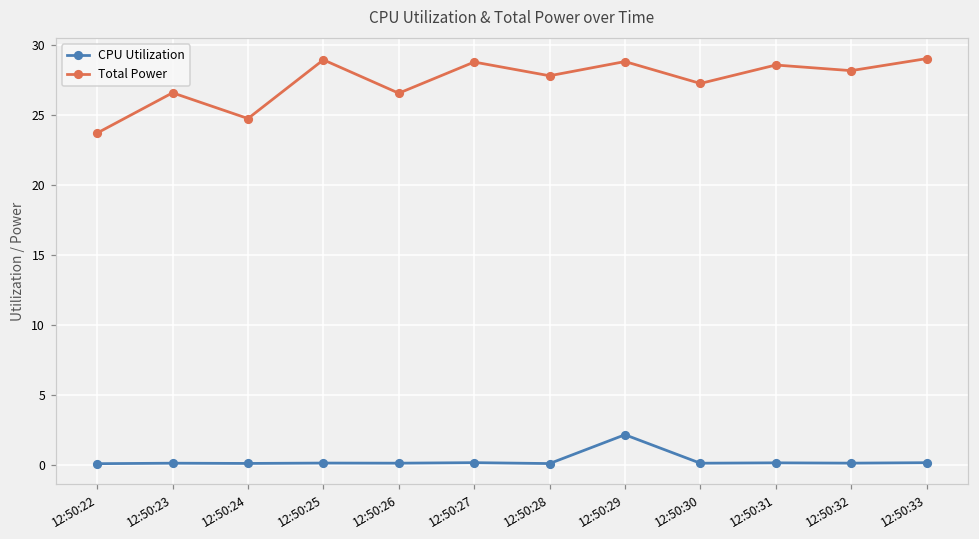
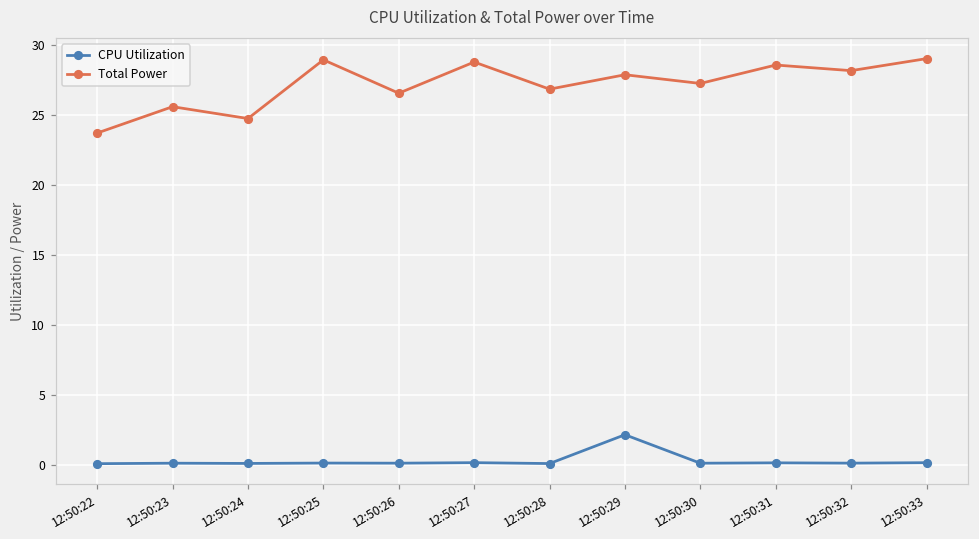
  {
    "CPU Utilization": {
      "12:50:22": 0.1,
      "12:50:23": 0.1,
      "12:50:24": 0.1,
      "12:50:25": 0.1,
      "12:50:26": 0.1,
      "12:50:27": 0.1,
      "12:50:28": 0.1,
      "12:50:29": 2.1,
      "12:50:30": 0.1,
      "12:50:31": 0.1,
      "12:50:32": 0.1,
      "12:50:33": 0.1
    },
    "Total Power": {
      "12:50:22": 23.7,
-     "12:50:23": 26.6,
+     "12:50:23": 25.6,
      "12:50:24": 24.7,
      "12:50:25": 28.9,
      "12:50:26": 26.5,
      "12:50:27": 28.8,
-     "12:50:28": 27.8,
-     "12:50:29": 28.8,
+     "12:50:28": 26.8,
+     "12:50:29": 27.9,
      "12:50:30": 27.2,
      "12:50:31": 28.5,
      "12:50:32": 28.1,
      "12:50:33": 29.0
    }
  }
